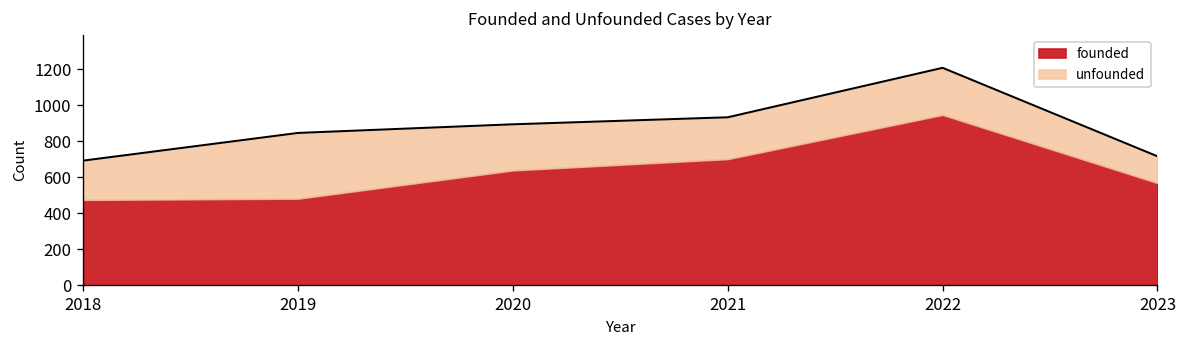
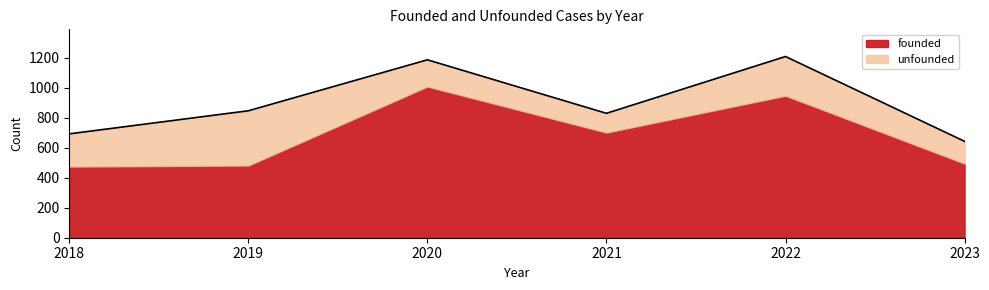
  {
    "founded": {
      "2018": 480,
      "2019": 480,
-     "2020": 640,
+     "2020": 1010,
      "2021": 700,
      "2022": 950,
-     "2023": 570
+     "2023": 500
    },
    "unfounded": {
      "2018": 220,
      "2019": 370,
-     "2020": 260,
-     "2021": 230,
+     "2020": 180,
+     "2021": 130,
      "2022": 260,
      "2023": 150
    }
  }
